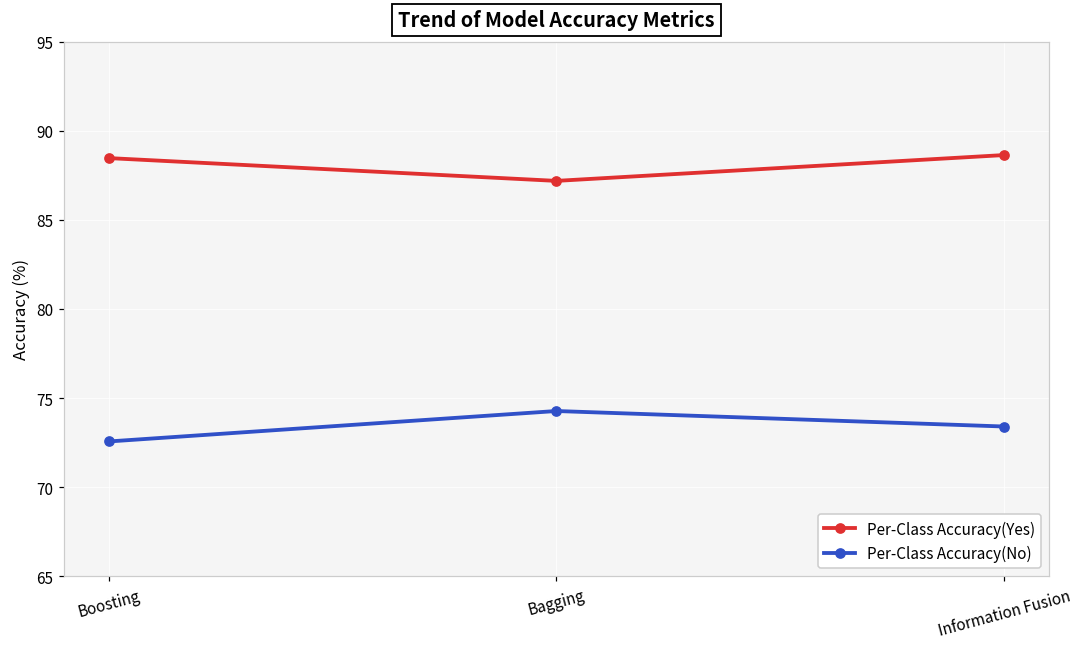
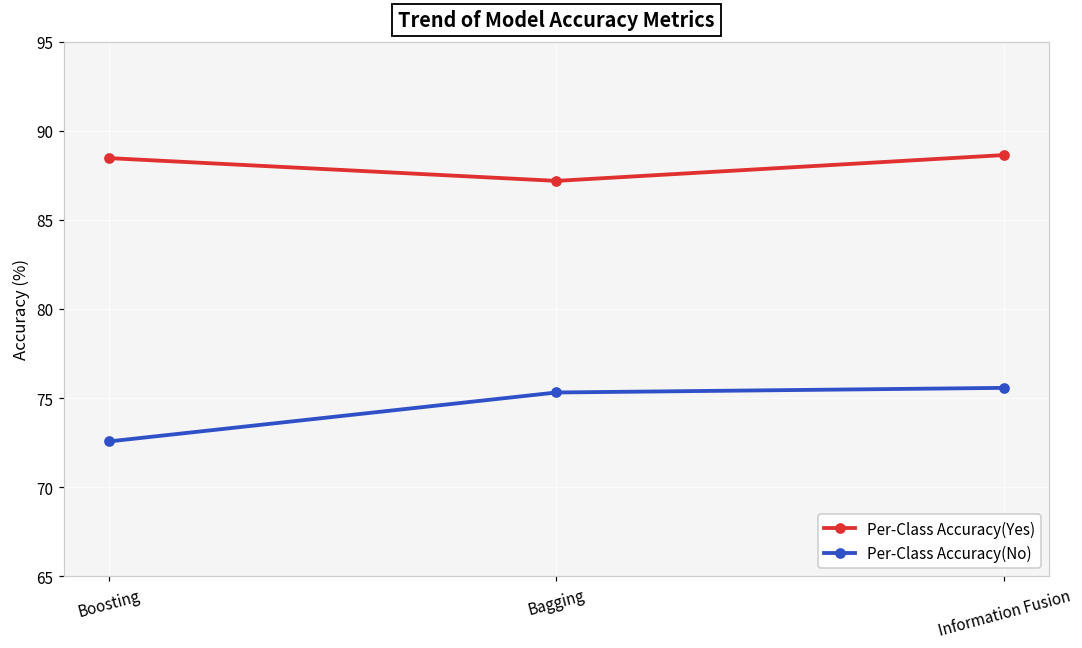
  {
    "Per-Class Accuracy(Yes)": {
      "Boosting": 88.5,
      "Bagging": 87.2,
      "Information Fusion": 88.6
    },
    "Per-Class Accuracy(No)": {
      "Boosting": 72.6,
-     "Bagging": 74.3,
-     "Information Fusion": 73.4
+     "Bagging": 75.3,
+     "Information Fusion": 75.6
    }
  }
